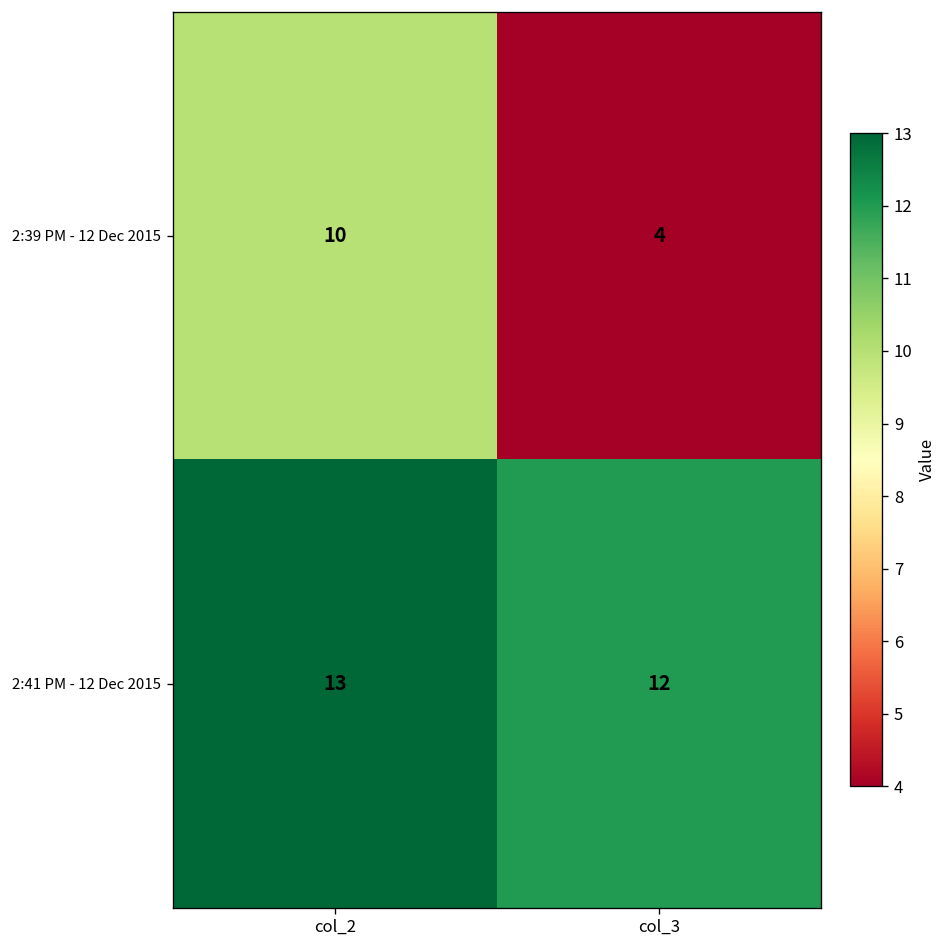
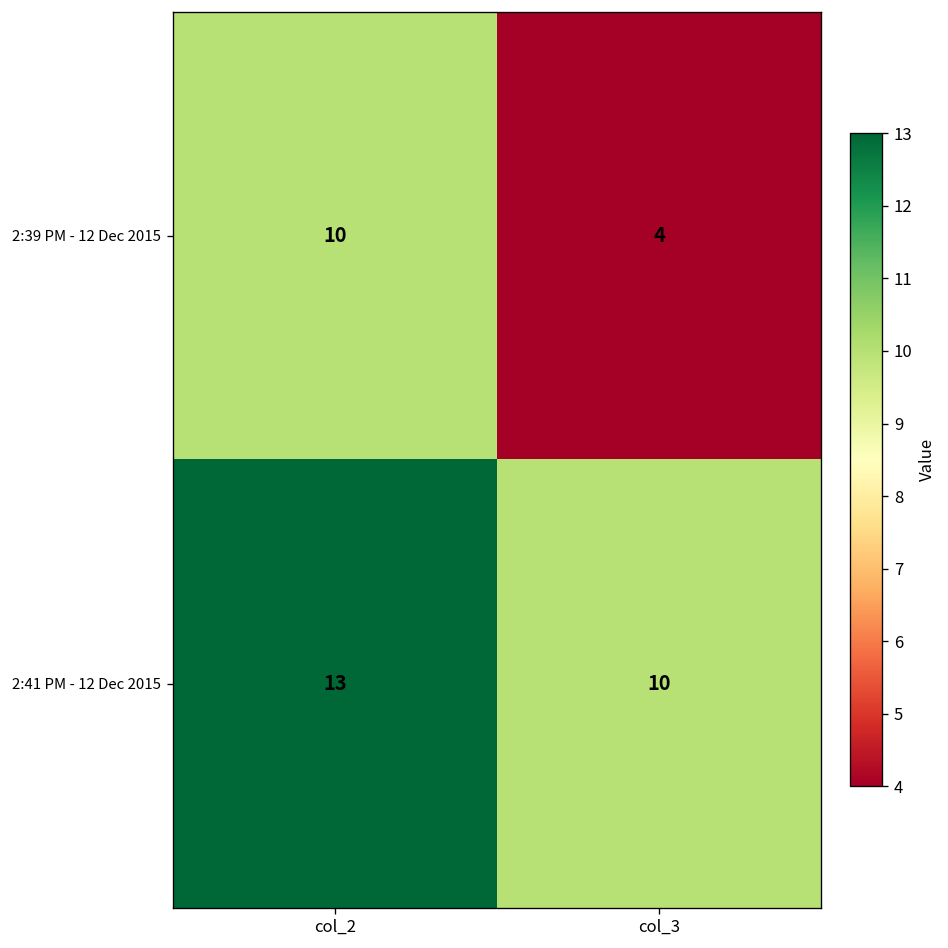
  {
    "2:39 PM - 12 Dec 2015": {
      "col_2": 10,
      "col_3": 4
    },
    "2:41 PM - 12 Dec 2015": {
      "col_2": 13,
-     "col_3": 12
+     "col_3": 10
    }
  }
